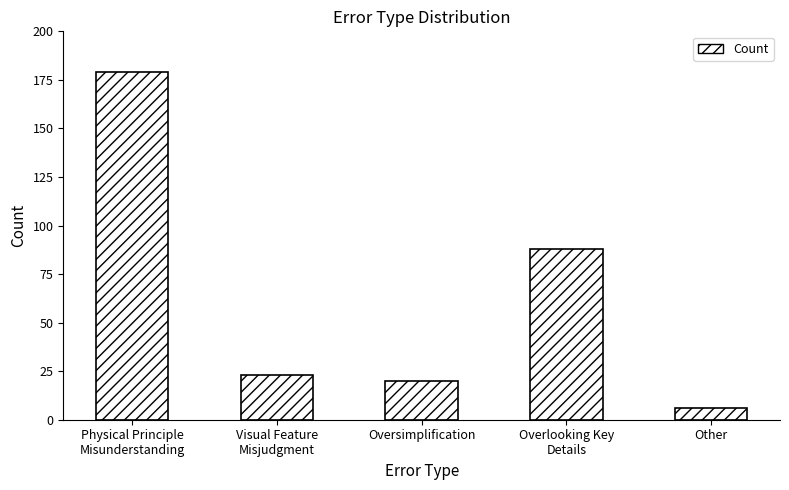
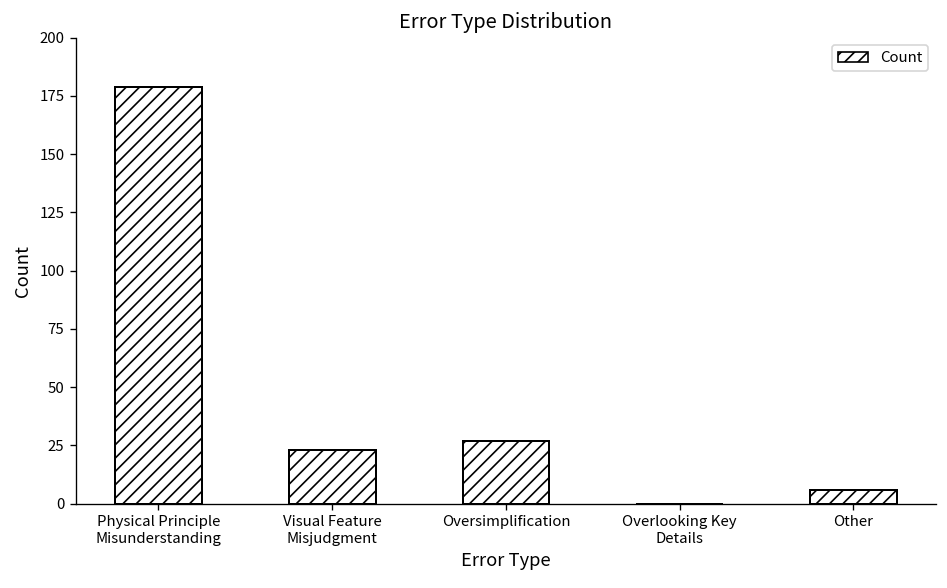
  {
    "Physical Principle Misunderstanding": 179,
    "Visual Feature Misjudgment": 23,
-   "Oversimplification": 20,
-   "Overlooking Key Details": 88,
+   "Oversimplification": 27,
+   "Overlooking Key Details": 0,
    "Other": 6
  }
